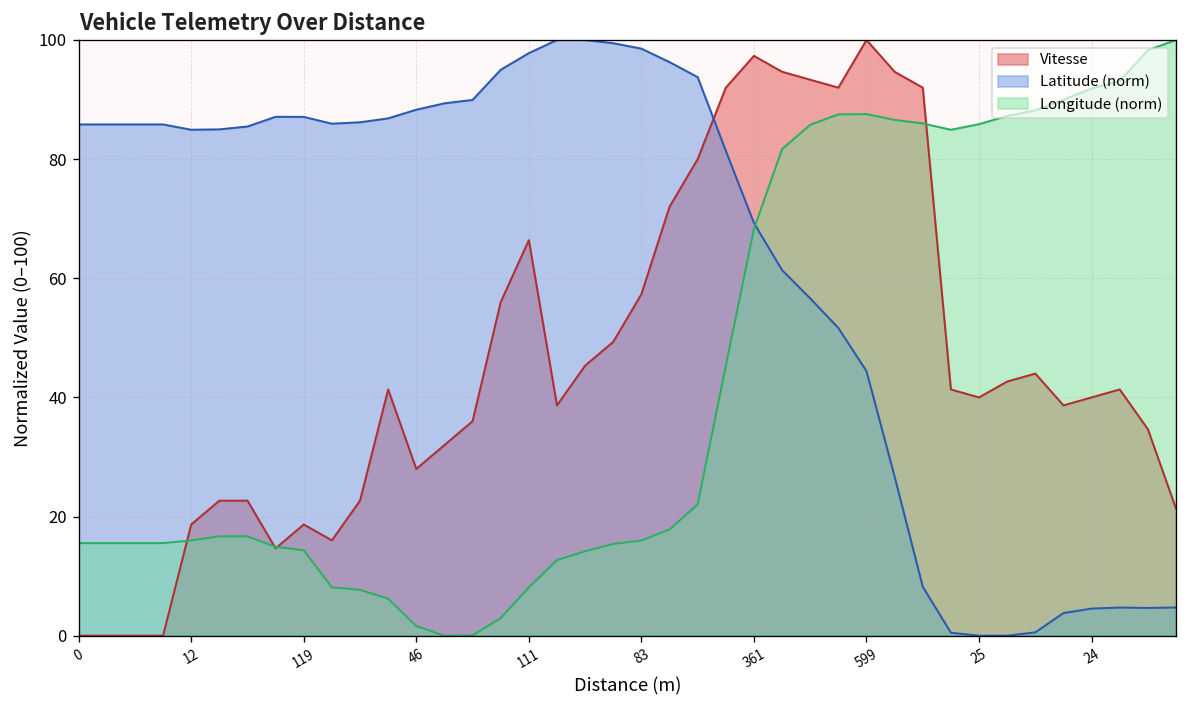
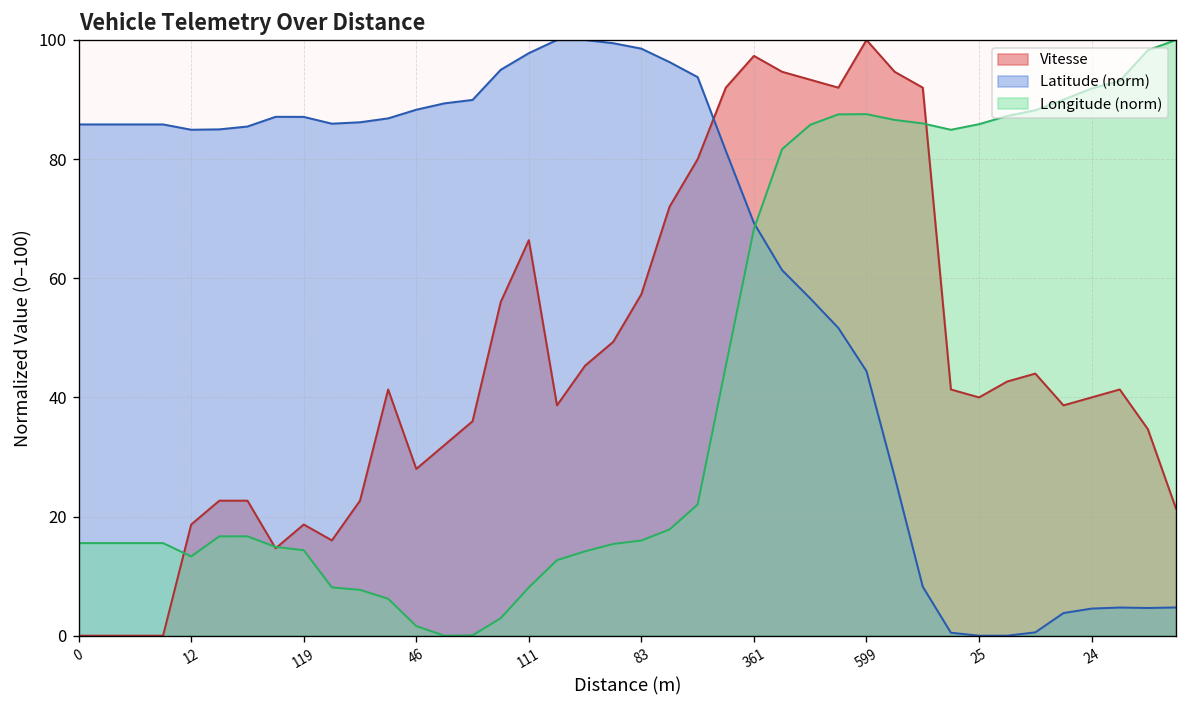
  {
    "Vitesse": {
      "0": 0,
      "12": 19,
      "119": 19,
      "46": 28,
      "111": 66,
      "83": 57,
      "361": 97,
      "599": 100,
      "24": 40
    },
    "Latitude (norm)": {
      "0": 86,
      "12": 85,
      "119": 87,
      "46": 88,
      "111": 98,
      "83": 99,
      "361": 69,
      "599": 44,
      "24": 5
    },
    "Longitude (norm)": {
      "0": 16,
-     "12": 16,
+     "12": 13,
      "119": 14,
      "46": 2,
      "111": 8,
      "83": 16,
      "361": 68,
      "599": 88
    }
  }
